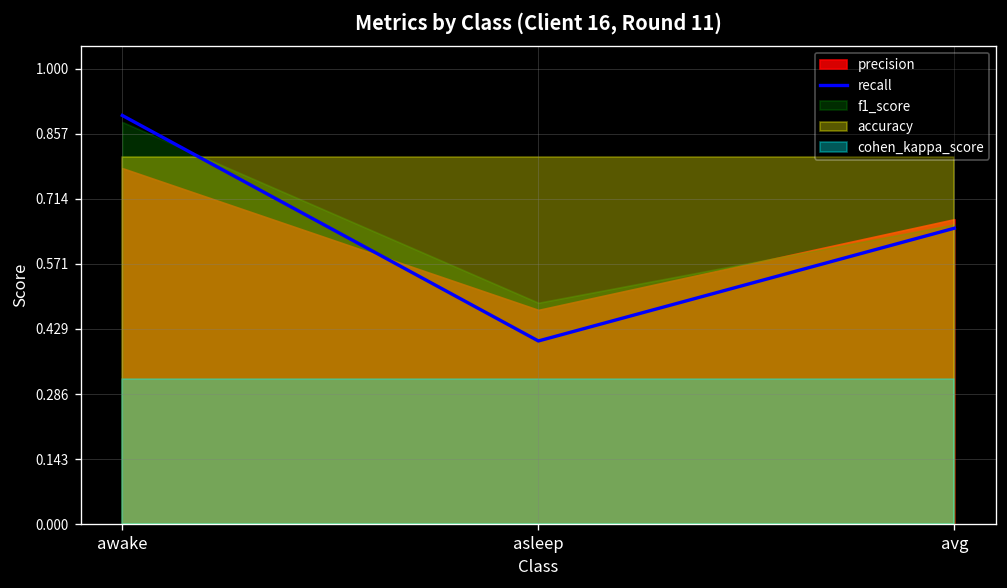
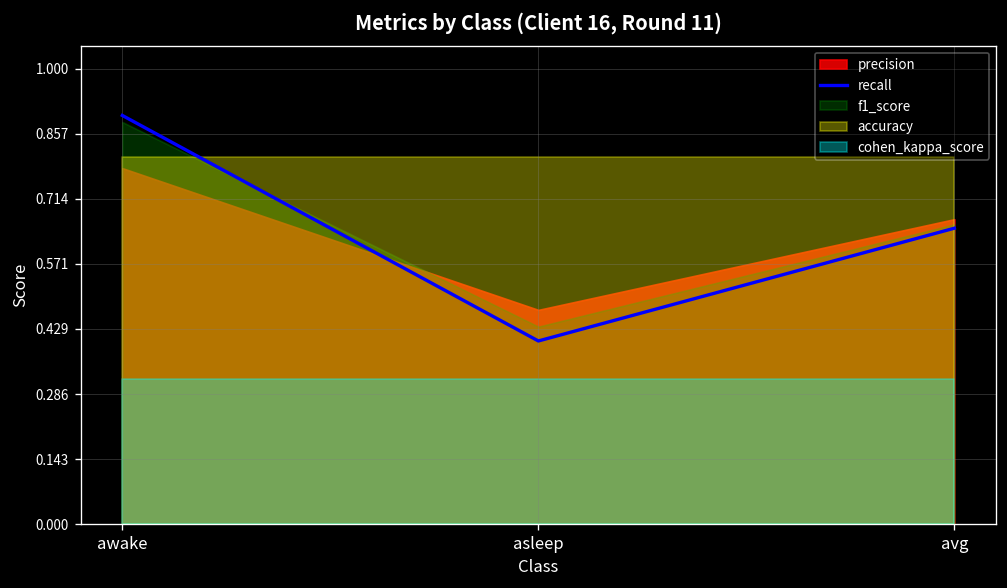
  {
    "recall": {
      "awake": 0.90,
      "asleep": 0.40,
      "avg": 0.65
    },
    "precision": {
      "awake": 0.78,
      "asleep": 0.47,
      "avg": 0.67
    },
    "f1_score": {
      "awake": 0.88,
-     "asleep": 0.49,
+     "asleep": 0.43,
      "avg": 0.66
    },
    "accuracy": {
      "awake": 0.81,
      "asleep": 0.81,
      "avg": 0.81
    },
    "cohen_kappa_score": {
      "awake": 0.32,
      "asleep": 0.32,
      "avg": 0.32
    }
  }
